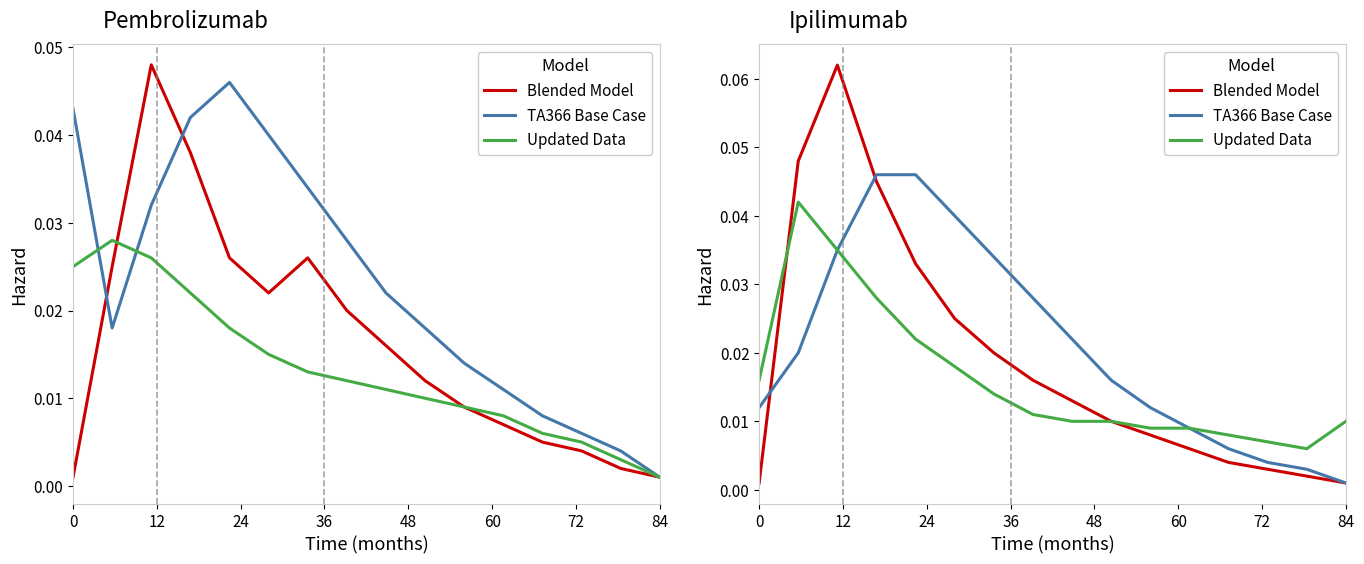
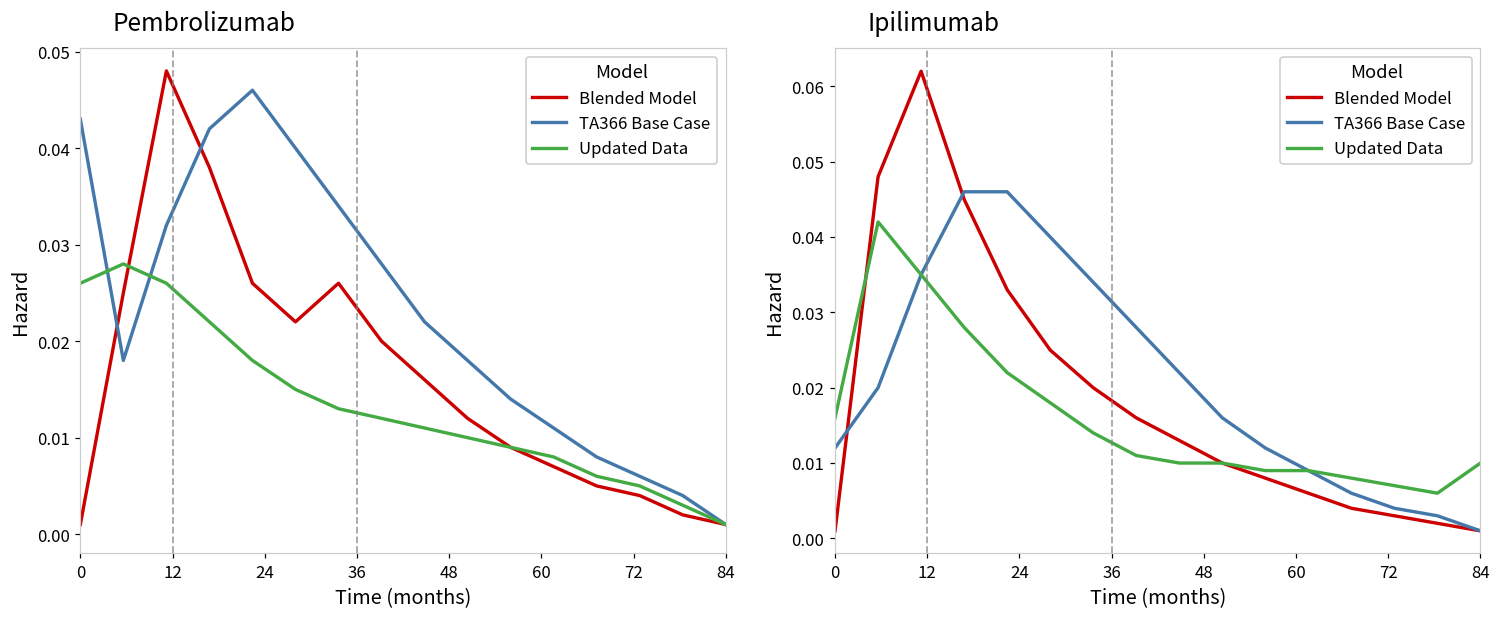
  {
    "Pembrolizumab": {
      "Blended Model": {
        "0": 0.001
      },
      "TA366 Base Case": {
        "0": 0.043
      },
      "Updated Data": {
-       "0": 0.025
+       "0": 0.026
      }
    },
    "Ipilimumab": {
      "Blended Model": {
        "0": 0.001
      },
      "TA366 Base Case": {
        "0": 0.012
      },
      "Updated Data": {
        "0": 0.016,
        "84": 0.010
      }
    }
  }
